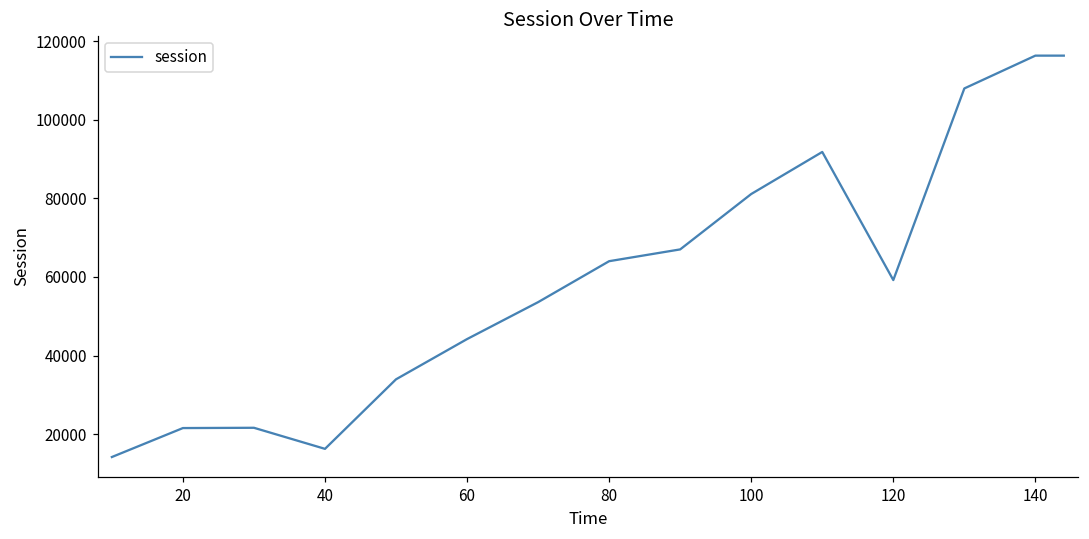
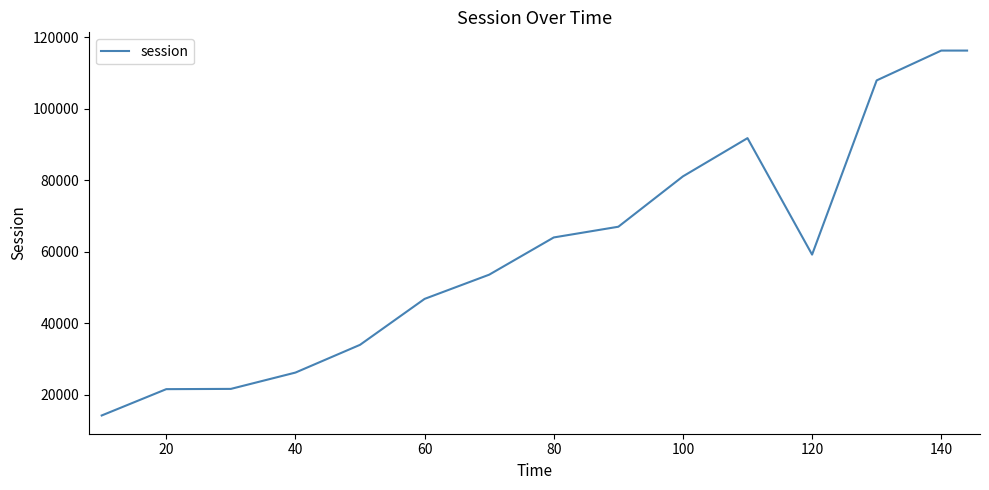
  {
    "20": 22000,
-   "40": 16000,
-   "60": 44000,
+   "40": 26000,
+   "60": 47000,
    "80": 64000,
    "100": 81000,
    "120": 59000,
    "140": 116000
  }
